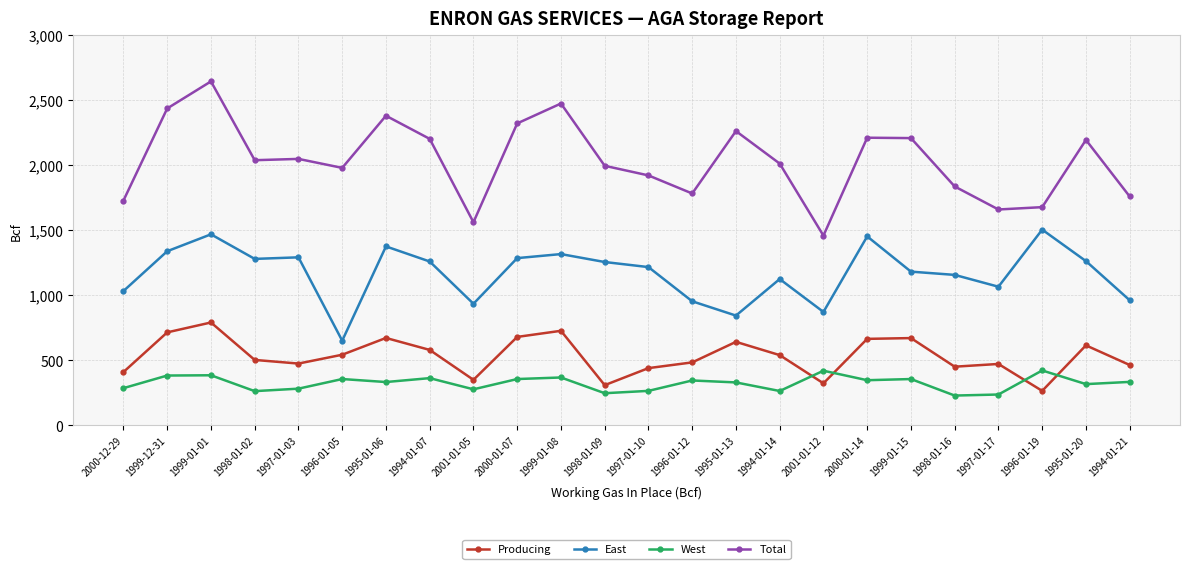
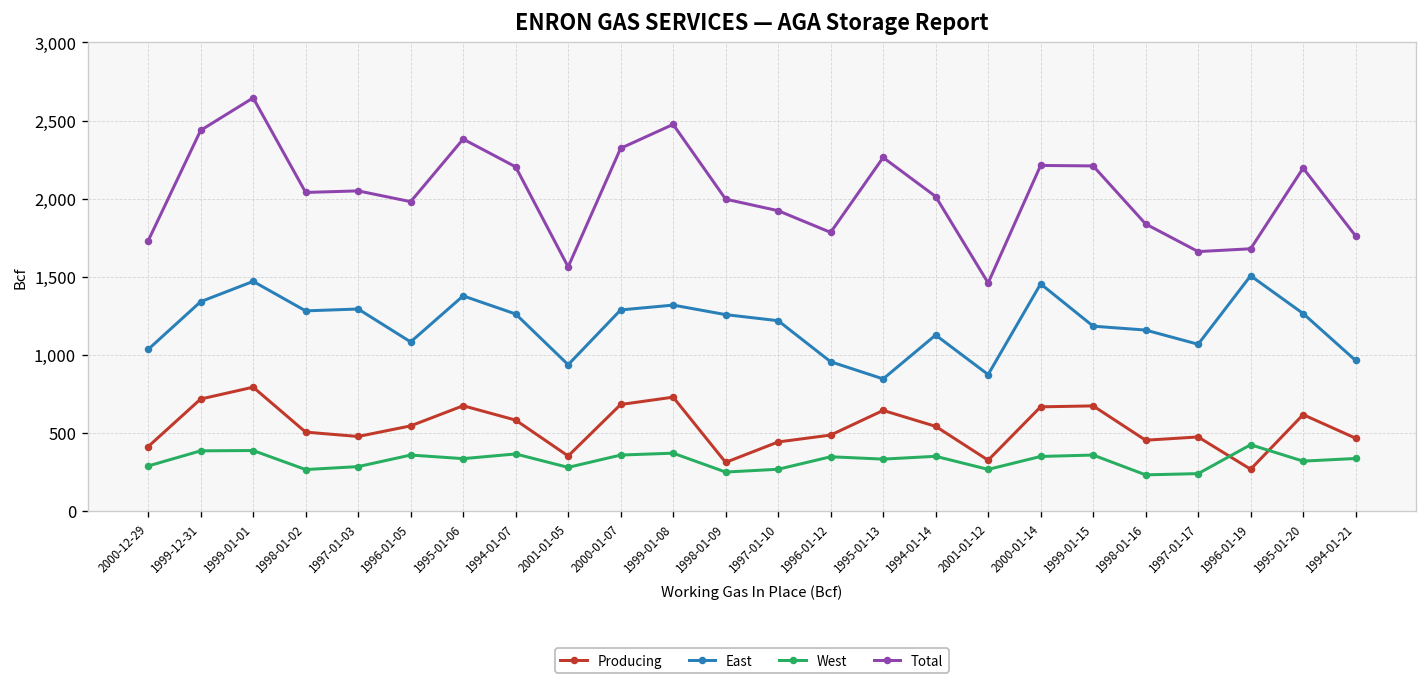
  {
    "Producing": {
      "2000-12-29": "410",
      "1999-12-31": "720",
      "1999-01-01": "790",
      "1998-01-02": "500",
      "1997-01-03": "480",
      "1996-01-05": "540",
      "1995-01-06": "670",
      "1994-01-07": "580",
      "2001-01-05": "350",
      "2000-01-07": "680",
      "1999-01-08": "730",
      "1998-01-09": "310",
      "1997-01-10": "440",
      "1996-01-12": "480",
      "1995-01-13": "640",
      "1994-01-14": "540",
      "2001-01-12": "320",
      "2000-01-14": "670",
      "1999-01-15": "670",
      "1998-01-16": "450",
      "1997-01-17": "470",
      "1996-01-19": "270",
      "1995-01-20": "620",
      "1994-01-21": "460"
    },
    "East": {
      "2000-12-29": "1,030",
      "1999-12-31": "1,340",
      "1999-01-01": "1,470",
      "1998-01-02": "1,280",
      "1997-01-03": "1,290",
-     "1996-01-05": "650",
+     "1996-01-05": "1,080",
      "1995-01-06": "1,380",
      "1994-01-07": "1,260",
      "2001-01-05": "940",
      "2000-01-07": "1,290",
      "1999-01-08": "1,320",
      "1998-01-09": "1,260",
      "1997-01-10": "1,220",
      "1996-01-12": "950",
      "1995-01-13": "840",
      "1994-01-14": "1,130",
      "2001-01-12": "870",
      "2000-01-14": "1,450",
      "1999-01-15": "1,180",
      "1998-01-16": "1,160",
      "1997-01-17": "1,070",
      "1996-01-19": "1,510",
      "1995-01-20": "1,260",
      "1994-01-21": "960"
    },
    "West": {
      "2000-12-29": "290",
      "1999-12-31": "380",
      "1999-01-01": "390",
      "1998-01-02": "260",
      "1997-01-03": "280",
      "1996-01-05": "360",
      "1995-01-06": "330",
      "1994-01-07": "360",
      "2001-01-05": "280",
      "2000-01-07": "360",
      "1999-01-08": "370",
      "1998-01-09": "250",
      "1997-01-10": "270",
      "1996-01-12": "350",
      "1995-01-13": "330",
-     "1994-01-14": "260",
-     "2001-01-12": "420",
+     "1994-01-14": "350",
+     "2001-01-12": "260",
      "2000-01-14": "350",
      "1999-01-15": "360",
      "1998-01-16": "230",
      "1997-01-17": "240",
      "1996-01-19": "420",
      "1995-01-20": "320",
      "1994-01-21": "330"
    },
    "Total": {
      "2000-12-29": "1,730",
      "1999-12-31": "2,440",
      "1999-01-01": "2,650",
      "1998-01-02": "2,040",
      "1997-01-03": "2,050",
      "1996-01-05": "1,980",
      "1995-01-06": "2,380",
      "1994-01-07": "2,200",
      "2001-01-05": "1,560",
      "2000-01-07": "2,320",
      "1999-01-08": "2,480",
      "1998-01-09": "2,000",
      "1997-01-10": "1,920",
      "1996-01-12": "1,780",
      "1995-01-13": "2,260",
      "1994-01-14": "2,010",
      "2001-01-12": "1,460",
      "2000-01-14": "2,210",
      "1999-01-15": "2,210",
      "1998-01-16": "1,840",
      "1997-01-17": "1,660",
      "1996-01-19": "1,680",
      "1995-01-20": "2,200",
      "1994-01-21": "1,760"
    }
  }
